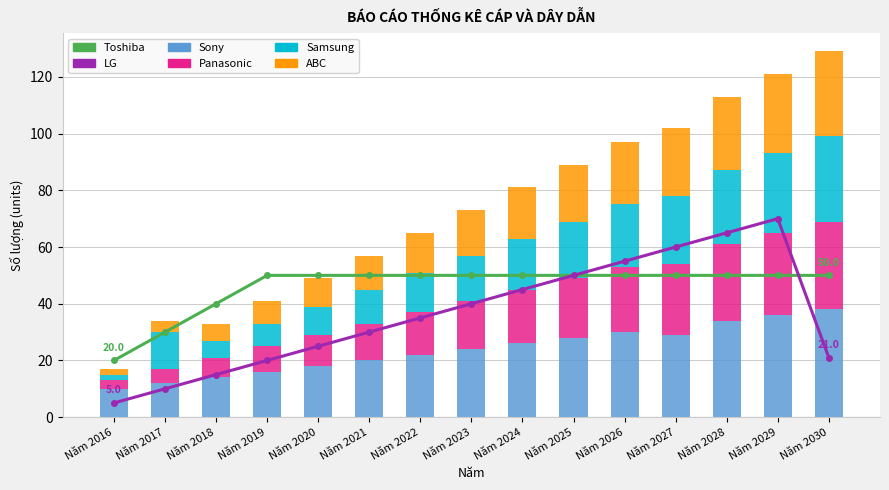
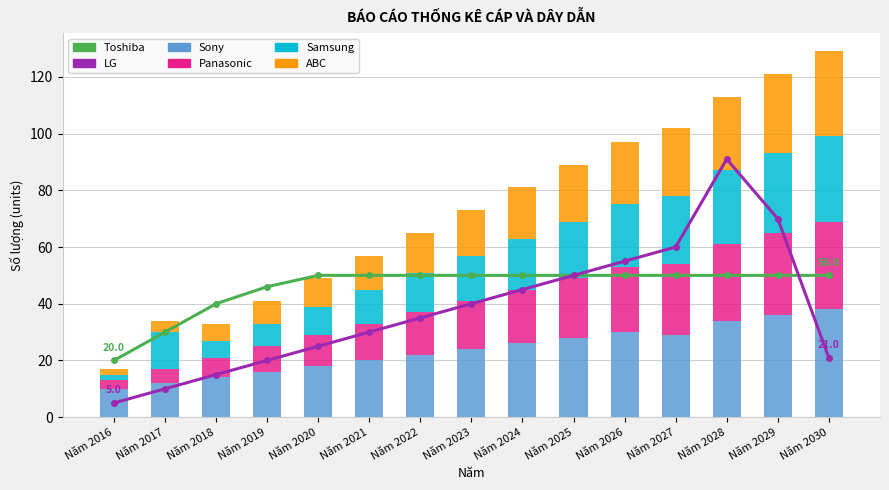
  {
    "Toshiba": {
      "Năm 2017": 30,
      "Năm 2018": 40,
-     "Năm 2019": 50,
+     "Năm 2019": 46,
      "Năm 2020": 50,
      "Năm 2021": 50,
      "Năm 2022": 50,
      "Năm 2023": 50,
      "Năm 2024": 50,
      "Năm 2026": 50,
      "Năm 2027": 50,
      "Năm 2028": 50,
      "Năm 2029": 50
    },
    "Sony": {
      "Năm 2017": 12,
      "Năm 2018": 14,
      "Năm 2019": 16,
      "Năm 2020": 18,
      "Năm 2021": 20,
      "Năm 2022": 22,
      "Năm 2023": 24,
      "Năm 2024": 26,
      "Năm 2025": 28,
      "Năm 2026": 30,
      "Năm 2027": 29,
      "Năm 2028": 34,
      "Năm 2029": 36
    },
    "Panasonic": {
      "Năm 2016": 3,
      "Năm 2017": 5,
      "Năm 2018": 7,
      "Năm 2019": 9,
      "Năm 2020": 11,
      "Năm 2021": 13,
      "Năm 2022": 15,
      "Năm 2023": 17,
      "Năm 2024": 19,
      "Năm 2025": 21,
      "Năm 2026": 23,
      "Năm 2027": 25,
      "Năm 2028": 27,
      "Năm 2029": 29
    },
    "LG": {
      "Năm 2017": 10,
      "Năm 2018": 15,
      "Năm 2019": 20,
      "Năm 2020": 25,
      "Năm 2021": 30,
      "Năm 2022": 35,
      "Năm 2023": 40,
      "Năm 2024": 45,
      "Năm 2026": 55,
      "Năm 2027": 60,
-     "Năm 2028": 65,
+     "Năm 2028": 91,
      "Năm 2029": 70
    },
    "Samsung": {
      "Năm 2016": 2,
      "Năm 2017": 13,
      "Năm 2018": 6,
      "Năm 2019": 8,
      "Năm 2020": 10,
      "Năm 2021": 12,
      "Năm 2022": 14,
      "Năm 2023": 16,
      "Năm 2024": 18,
      "Năm 2025": 20,
      "Năm 2026": 22,
      "Năm 2027": 24,
      "Năm 2028": 26,
      "Năm 2029": 28,
      "Năm 2030": 30
    },
    "ABC": {
      "Năm 2016": 2,
      "Năm 2017": 4,
      "Năm 2018": 6,
      "Năm 2019": 8,
      "Năm 2020": 10,
      "Năm 2021": 12,
      "Năm 2022": 14,
      "Năm 2023": 16,
      "Năm 2024": 18,
      "Năm 2025": 20,
      "Năm 2026": 22,
      "Năm 2027": 24,
      "Năm 2028": 26,
      "Năm 2029": 28,
      "Năm 2030": 30
    }
  }
